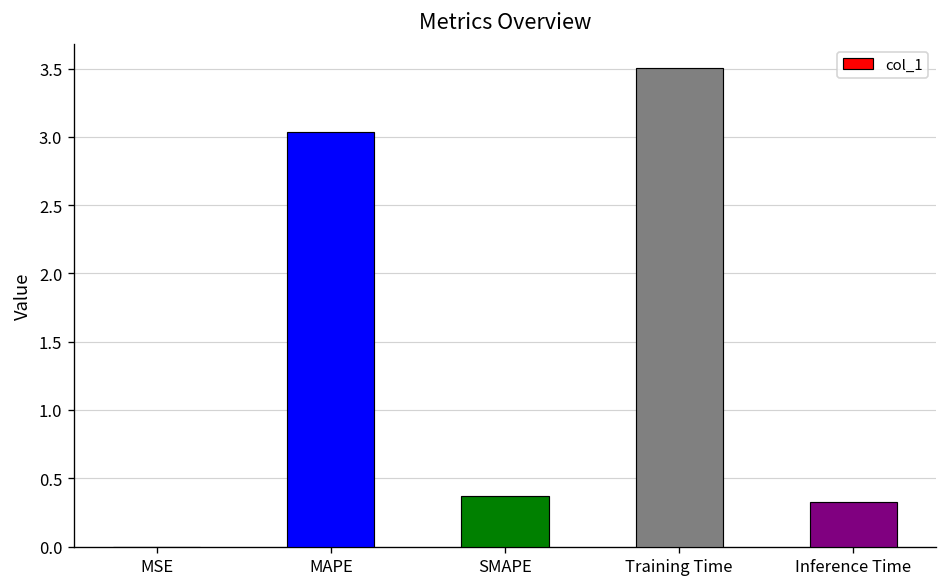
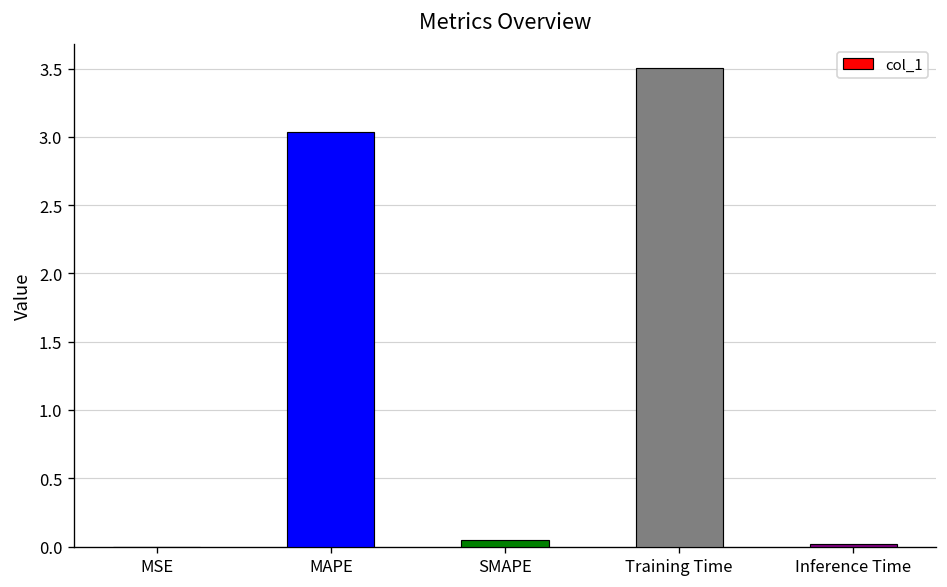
  {
    "MAPE": 3.04,
-   "SMAPE": 0.37,
+   "SMAPE": 0.05,
    "Training Time": 3.50,
-   "Inference Time": 0.33
+   "Inference Time": 0.02
  }
